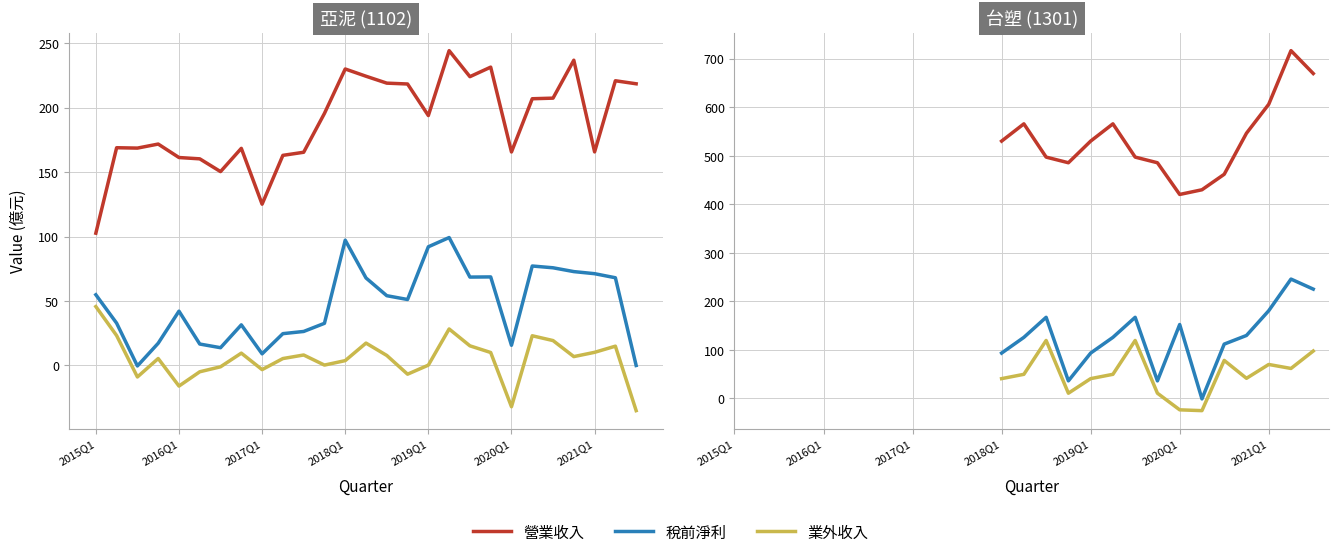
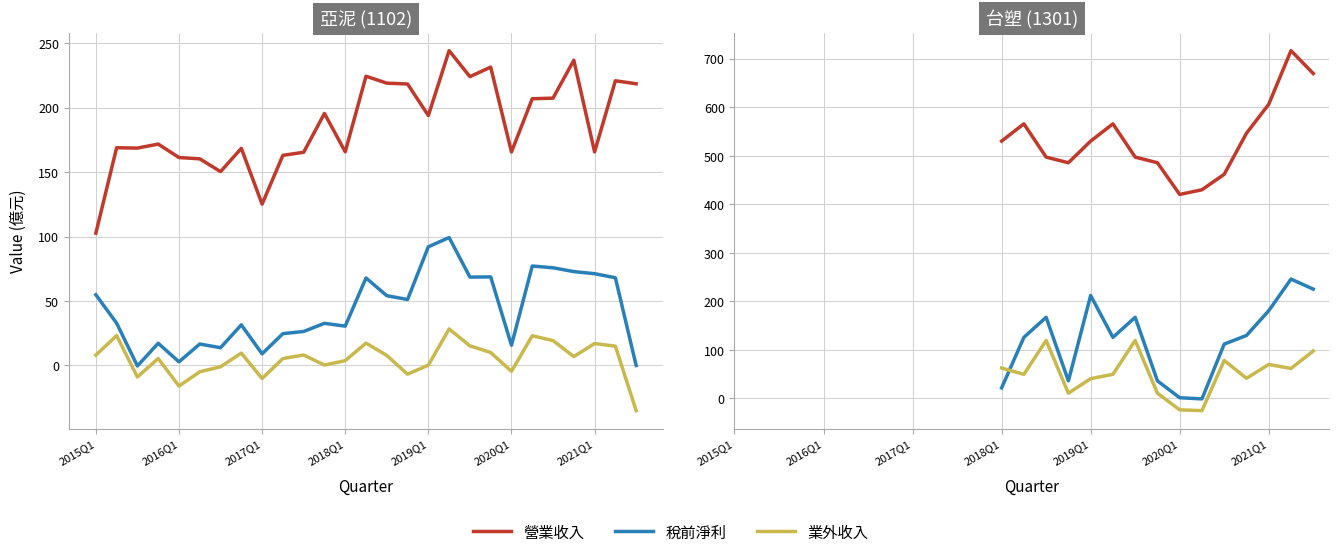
  {
    "亞泥 (1102)": {
      "營業收入": {
        "2015Q1": 103,
        "2016Q1": 161,
        "2017Q1": 125,
-       "2018Q1": 230,
+       "2018Q1": 166,
        "2019Q1": 194,
        "2020Q1": 166,
        "2021Q1": 166
      },
      "稅前淨利": {
        "2015Q1": 55,
-       "2016Q1": 42,
+       "2016Q1": 3,
        "2017Q1": 9,
-       "2018Q1": 97,
+       "2018Q1": 31,
        "2019Q1": 92,
        "2020Q1": 16,
        "2021Q1": 71
      },
      "業外收入": {
-       "2015Q1": 46,
+       "2015Q1": 8,
        "2016Q1": -16,
-       "2017Q1": -3,
+       "2017Q1": -10,
        "2018Q1": 4,
        "2019Q1": 0,
-       "2020Q1": -32,
-       "2021Q1": 10
+       "2020Q1": -5,
+       "2021Q1": 17
      }
    },
    "台塑 (1301)": {
      "營業收入": {
        "2018Q1": 530,
        "2019Q1": 530,
        "2020Q1": 420,
        "2021Q1": 610
      },
      "稅前淨利": {
-       "2018Q1": 90,
-       "2019Q1": 90,
-       "2020Q1": 150,
+       "2018Q1": 20,
+       "2019Q1": 210,
+       "2020Q1": 0,
        "2021Q1": 180
      },
      "業外收入": {
-       "2018Q1": 40,
+       "2018Q1": 60,
        "2019Q1": 40,
        "2020Q1": -20,
        "2021Q1": 70
      }
    }
  }
